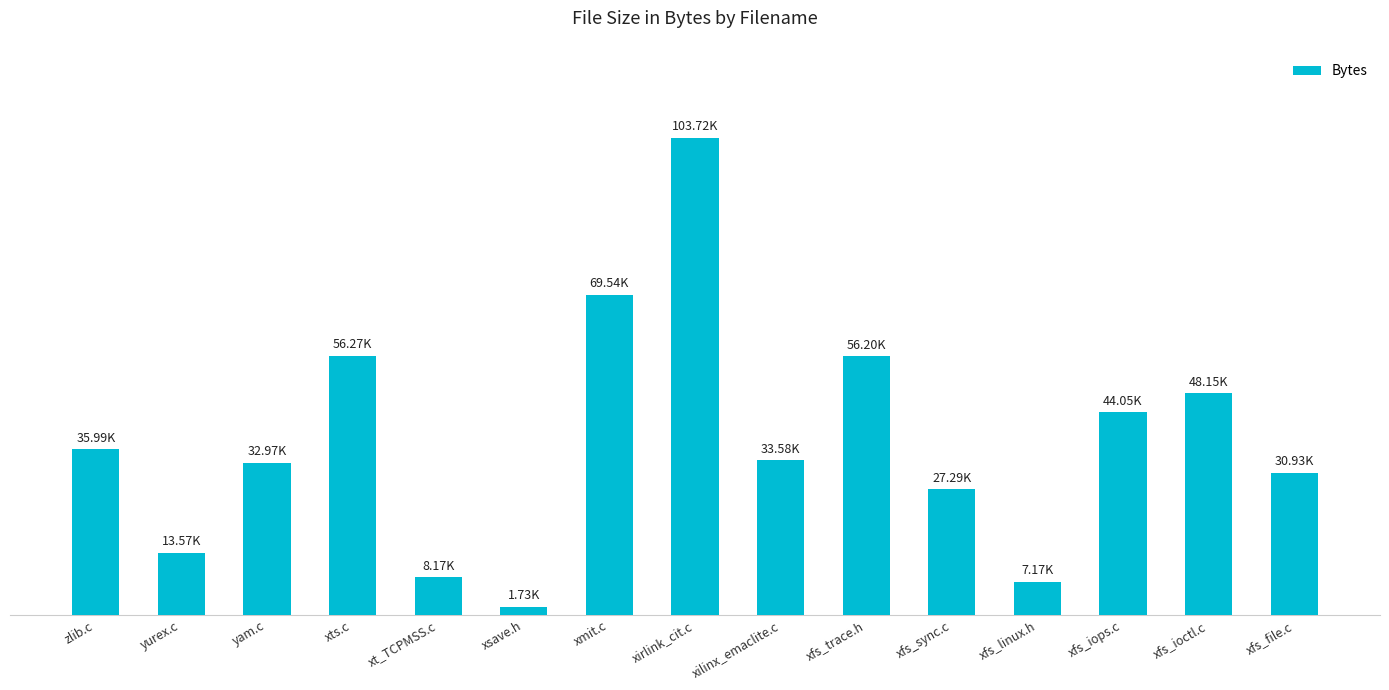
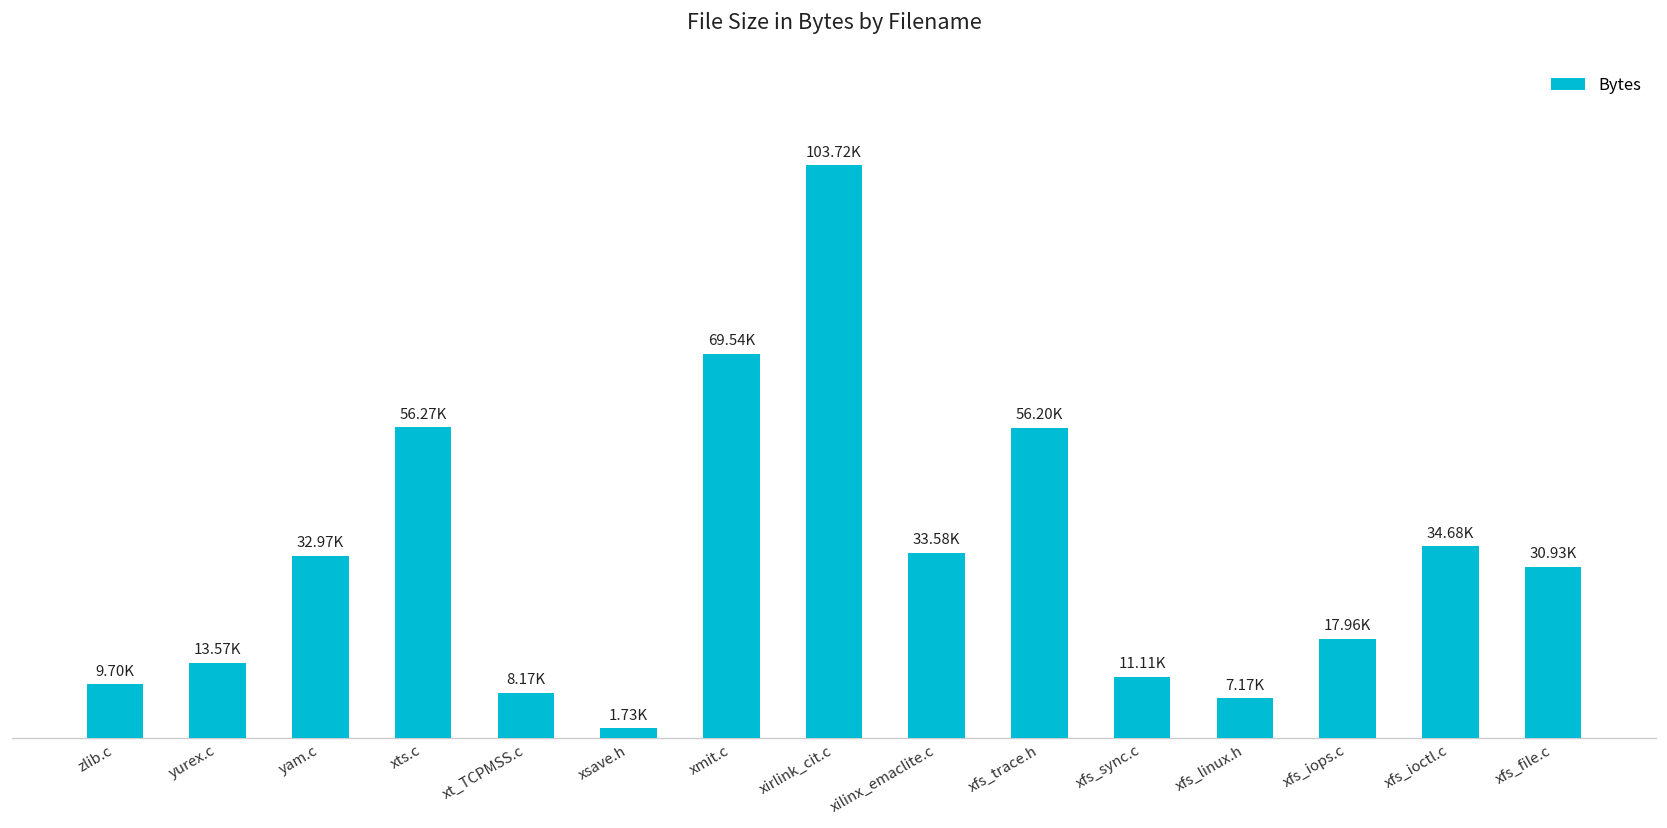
  {
-   "zlib.c": "35.99K",
+   "zlib.c": "9.70K",
    "yurex.c": "13.57K",
    "yam.c": "32.97K",
    "xts.c": "56.27K",
    "xt_TCPMSS.c": "8.17K",
    "xsave.h": "1.73K",
    "xmit.c": "69.54K",
    "xirlink_cit.c": "103.72K",
    "xilinx_emaclite.c": "33.58K",
    "xfs_trace.h": "56.20K",
-   "xfs_sync.c": "27.29K",
+   "xfs_sync.c": "11.11K",
    "xfs_linux.h": "7.17K",
-   "xfs_iops.c": "44.05K",
-   "xfs_ioctl.c": "48.15K",
+   "xfs_iops.c": "17.96K",
+   "xfs_ioctl.c": "34.68K",
    "xfs_file.c": "30.93K"
  }
